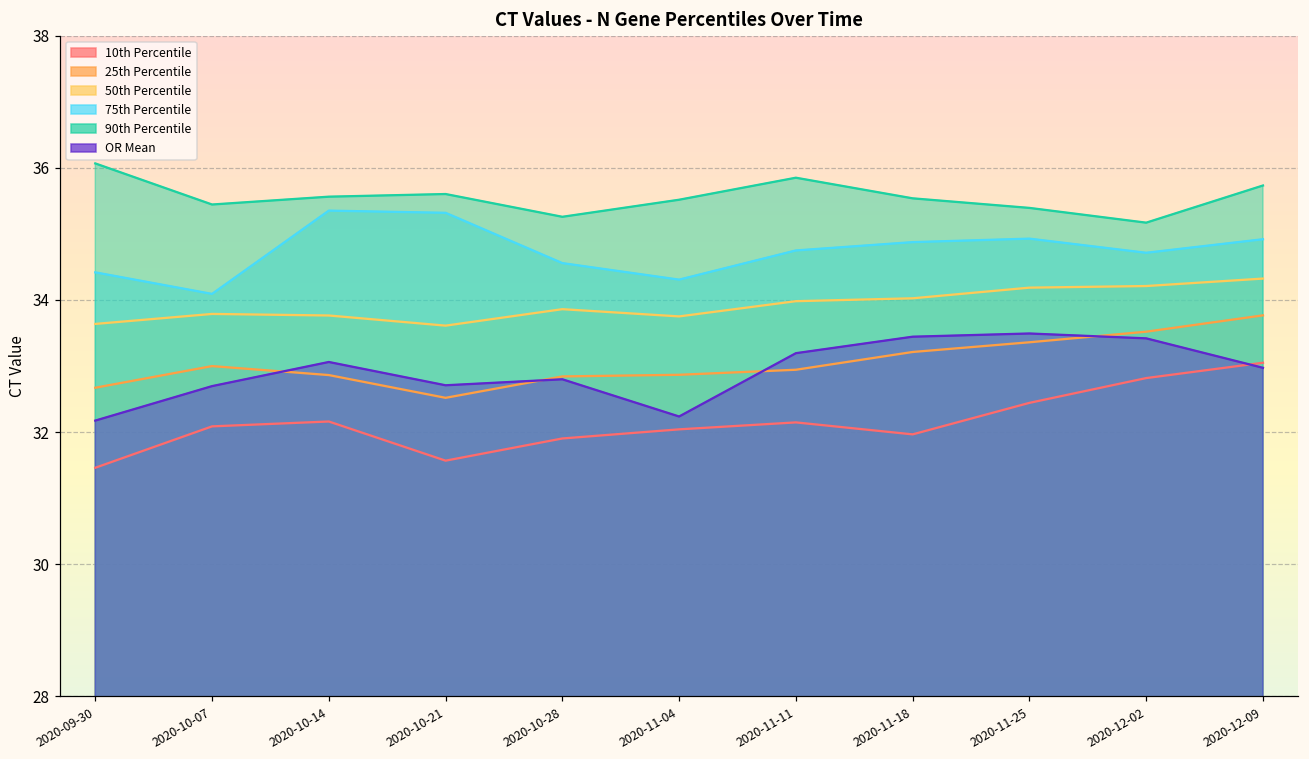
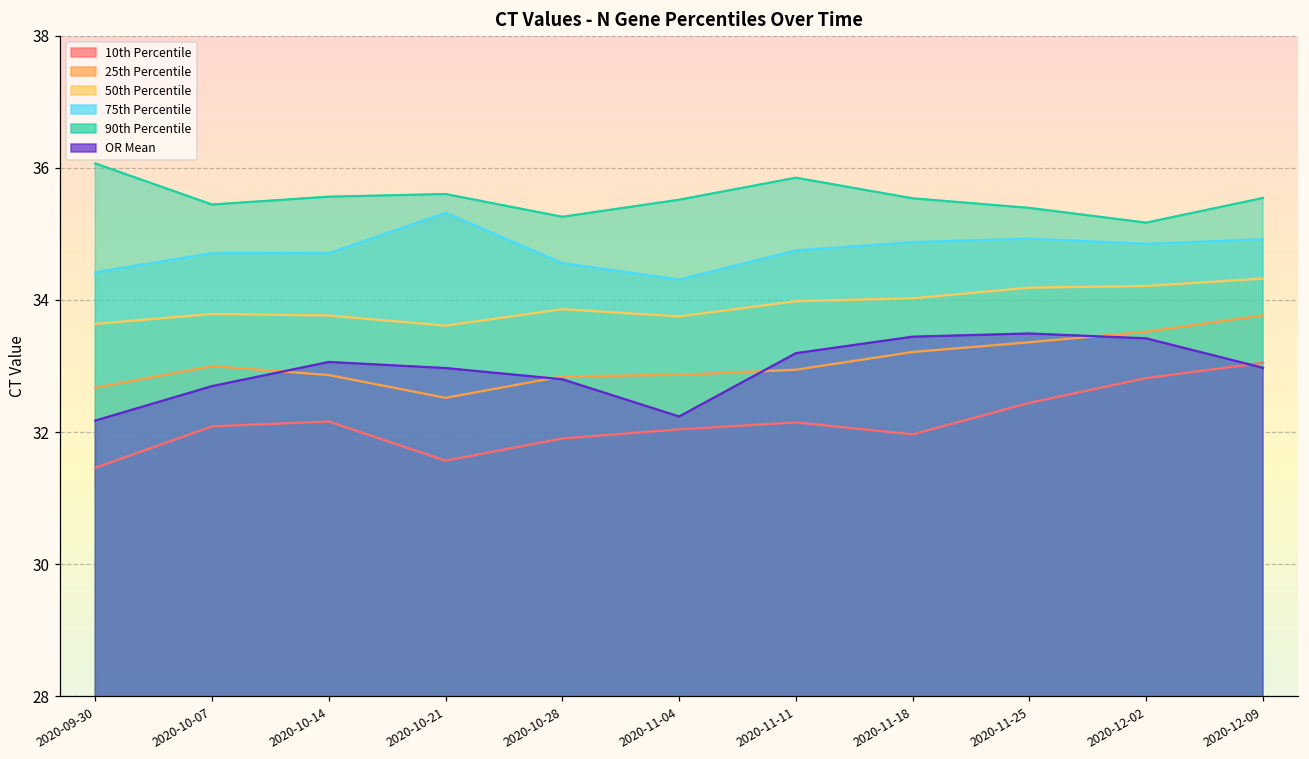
  {
    "75th Percentile": {
      "2020-09-30": 34.4,
-     "2020-10-07": 34.1,
-     "2020-10-14": 35.4,
+     "2020-10-07": 34.7,
+     "2020-10-14": 34.7,
      "2020-10-21": 35.3,
      "2020-10-28": 34.6,
      "2020-11-04": 34.3,
      "2020-11-11": 34.7,
      "2020-11-18": 34.9,
      "2020-11-25": 34.9,
-     "2020-12-02": 34.7,
+     "2020-12-02": 34.8,
      "2020-12-09": 34.9
    },
    "90th Percentile": {
      "2020-09-30": 36.1,
      "2020-10-07": 35.4,
      "2020-10-14": 35.6,
      "2020-10-21": 35.6,
      "2020-10-28": 35.3,
      "2020-11-04": 35.5,
      "2020-11-11": 35.8,
      "2020-11-18": 35.5,
      "2020-11-25": 35.4,
      "2020-12-02": 35.2,
-     "2020-12-09": 35.7
+     "2020-12-09": 35.5
    },
    "OR Mean": {
      "2020-09-30": 32.2,
      "2020-10-07": 32.7,
      "2020-10-14": 33.1,
-     "2020-10-21": 32.7,
+     "2020-10-21": 33.0,
      "2020-10-28": 32.8,
      "2020-11-04": 32.2,
      "2020-11-11": 33.2,
      "2020-11-18": 33.4,
      "2020-11-25": 33.5,
      "2020-12-02": 33.4,
      "2020-12-09": 33.0
    }
  }
